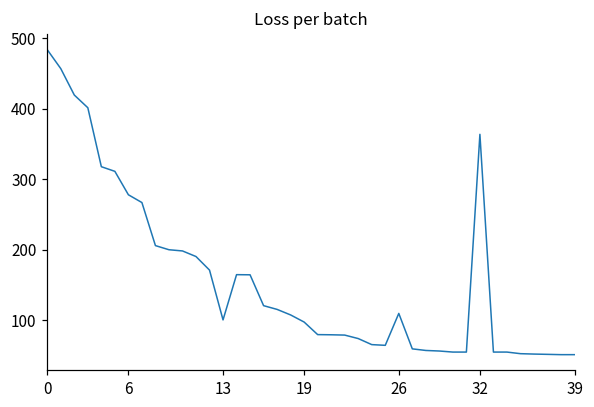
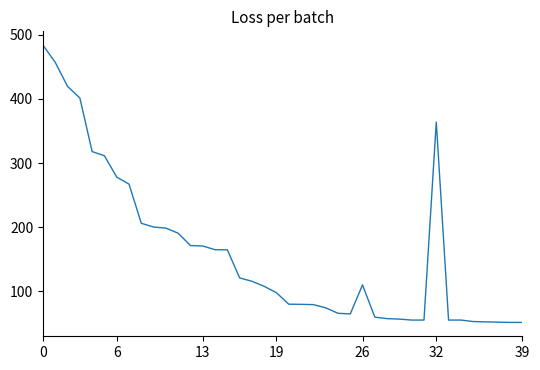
  {
    "0": 480,
    "6": 280,
-   "13": 100,
+   "13": 170,
    "19": 100,
    "26": 110,
    "32": 360,
    "39": 50
  }
